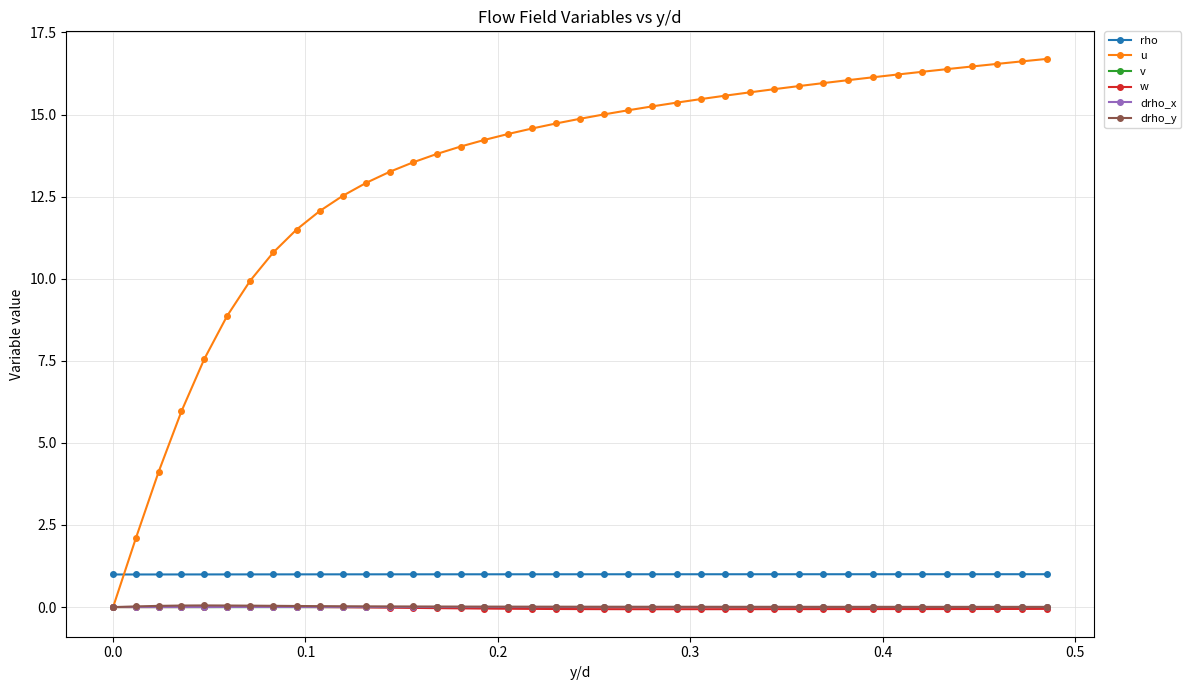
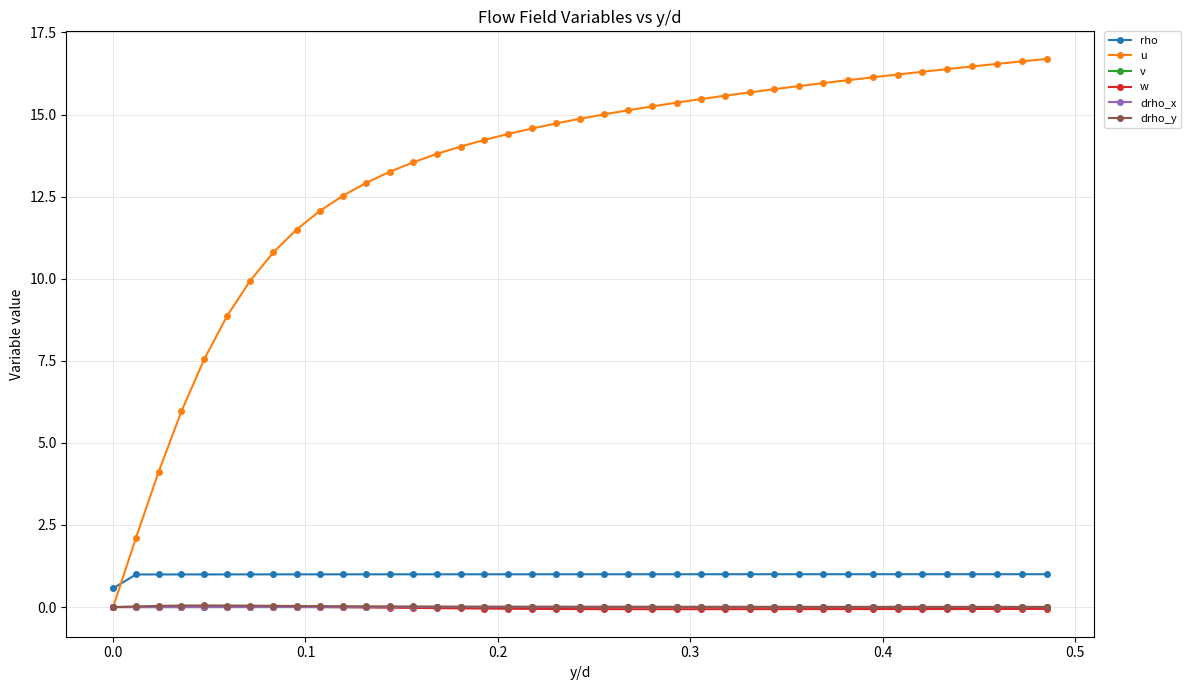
  {
    "rho": {
-     "0.0": 1.0
+     "0.0": 0.6
    }
  }
